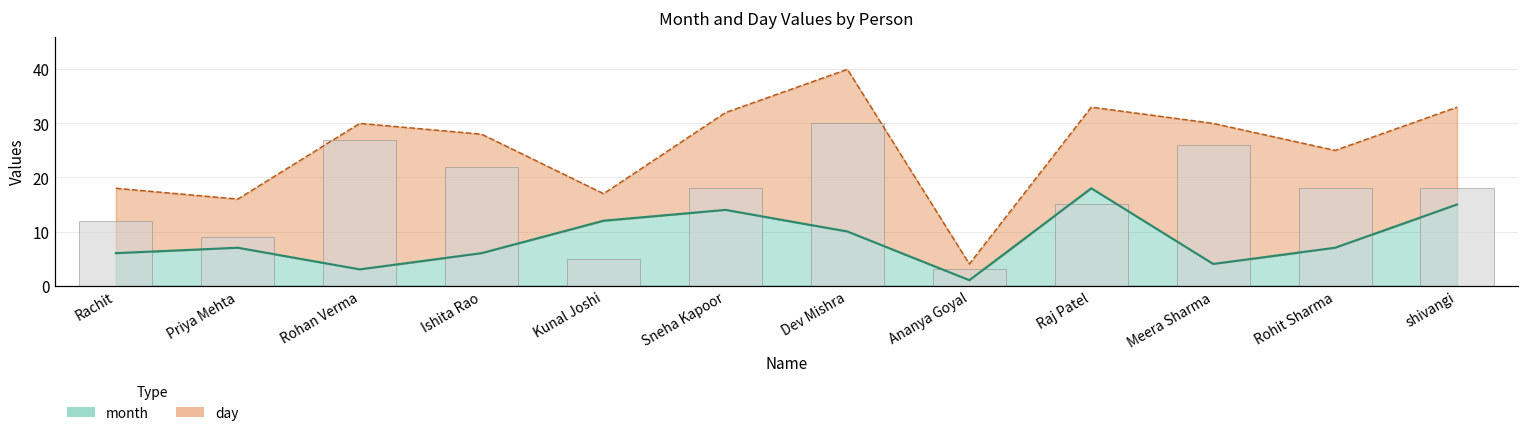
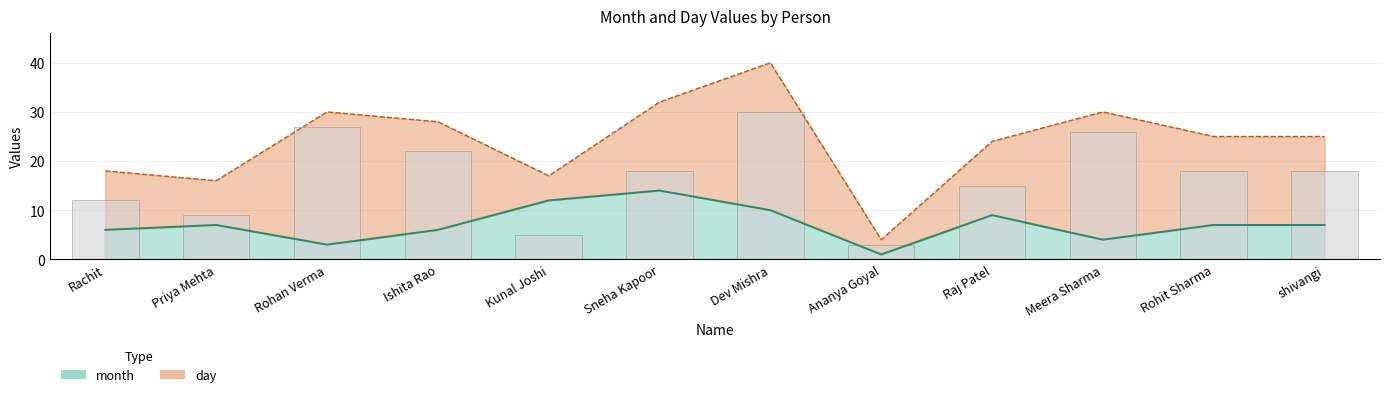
  {
    "month": {
      "Rachit": 6,
      "Priya Mehta": 7,
      "Rohan Verma": 3,
      "Ishita Rao": 6,
      "Kunal Joshi": 12,
      "Sneha Kapoor": 14,
      "Dev Mishra": 10,
      "Ananya Goyal": 1,
-     "Raj Patel": 18,
+     "Raj Patel": 9,
      "Meera Sharma": 4,
      "Rohit Sharma": 7,
-     "shivangi": 15
+     "shivangi": 7
    },
    "day": {
      "Rachit": 12,
      "Priya Mehta": 9,
      "Rohan Verma": 27,
      "Ishita Rao": 22,
      "Kunal Joshi": 5,
      "Sneha Kapoor": 18,
      "Dev Mishra": 30,
      "Ananya Goyal": 3,
      "Raj Patel": 15,
      "Meera Sharma": 26,
      "Rohit Sharma": 18,
      "shivangi": 18
    }
  }
